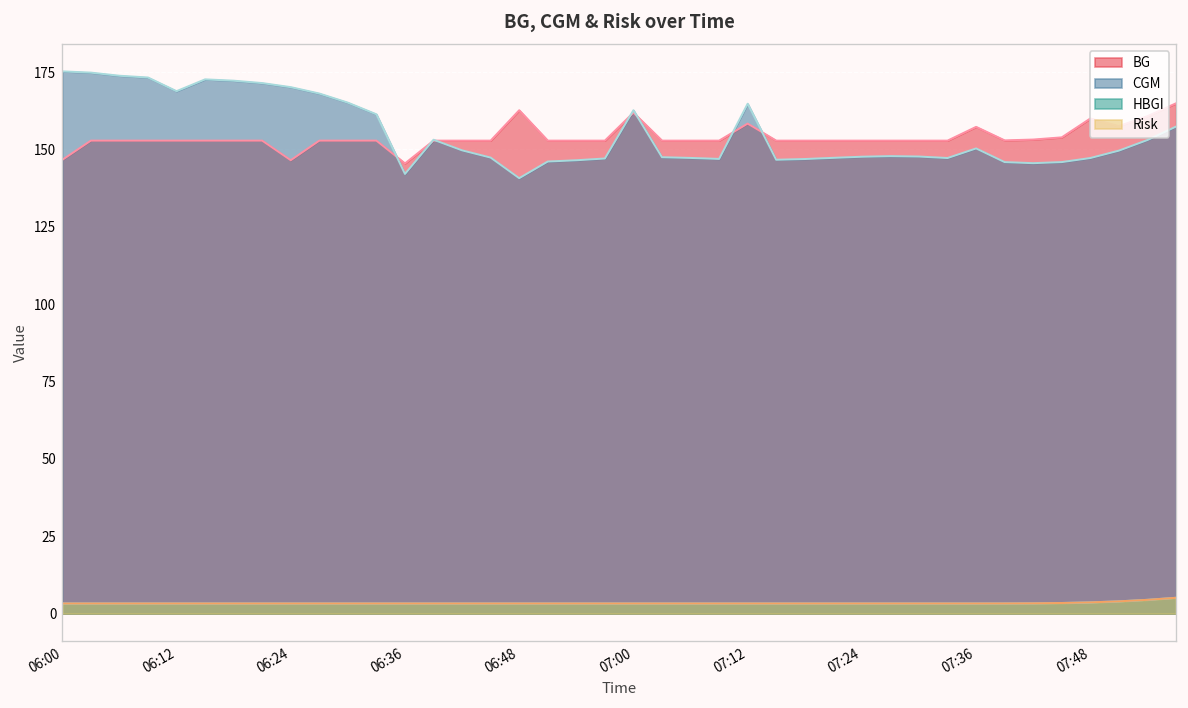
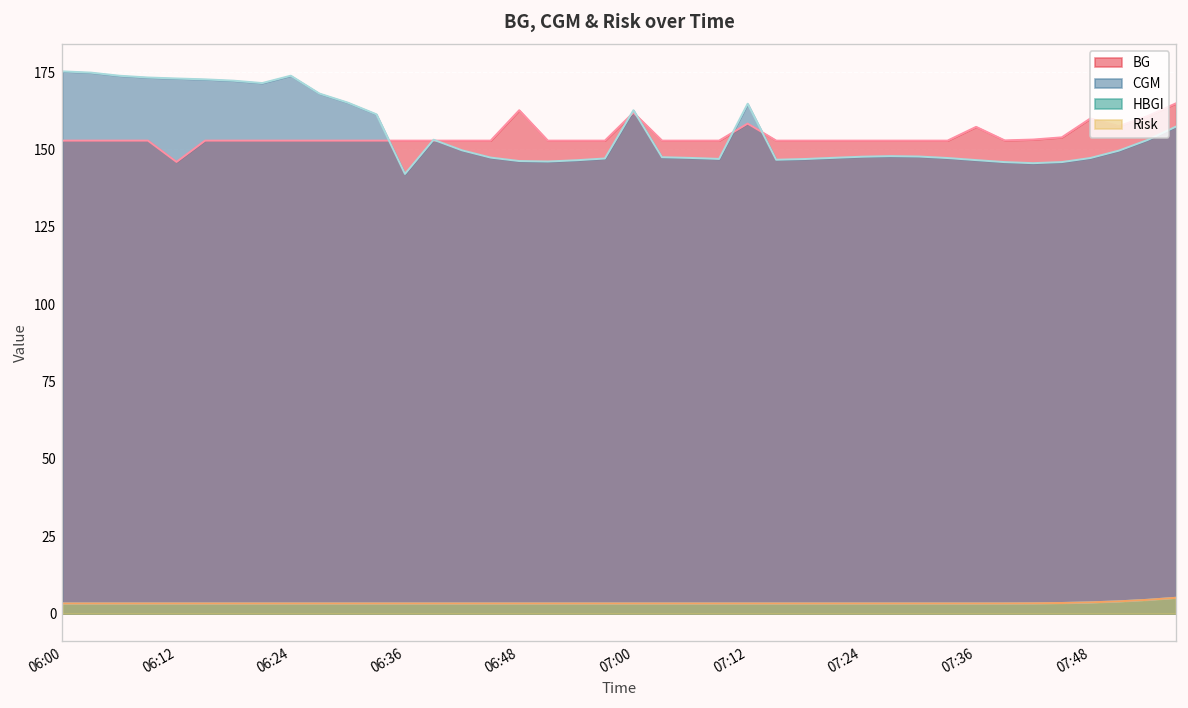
  {
    "BG": {
-     "06:00": 147,
-     "06:12": 153,
-     "06:24": 147,
-     "06:36": 145,
+     "06:00": 153,
+     "06:12": 146,
+     "06:24": 153,
+     "06:36": 153,
      "06:48": 163,
      "07:12": 158,
      "07:24": 153,
      "07:36": 157
    },
    "CGM": {
      "06:00": 175,
-     "06:12": 169,
-     "06:24": 170,
+     "06:12": 173,
+     "06:24": 174,
      "06:36": 142,
-     "06:48": 141,
+     "06:48": 146,
      "07:12": 165,
      "07:24": 148,
-     "07:36": 150,
+     "07:36": 147,
      "07:48": 147
    },
    "Risk": {
      "06:00": 3,
      "06:12": 3,
      "06:24": 3,
      "06:36": 3,
      "06:48": 3,
      "07:00": 3,
      "07:12": 3,
      "07:24": 3,
      "07:36": 3,
      "07:48": 4
    }
  }
